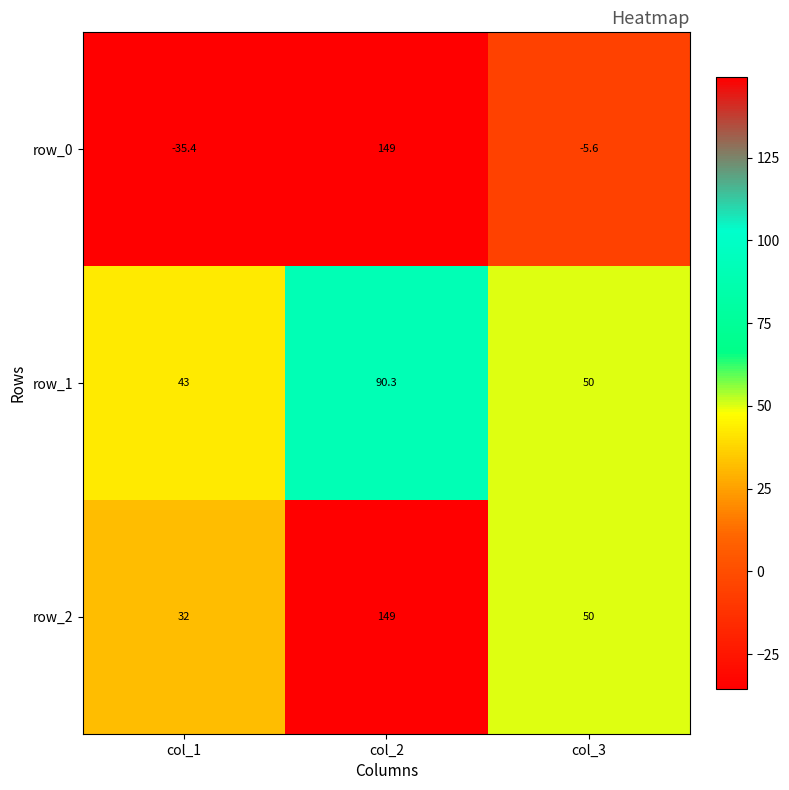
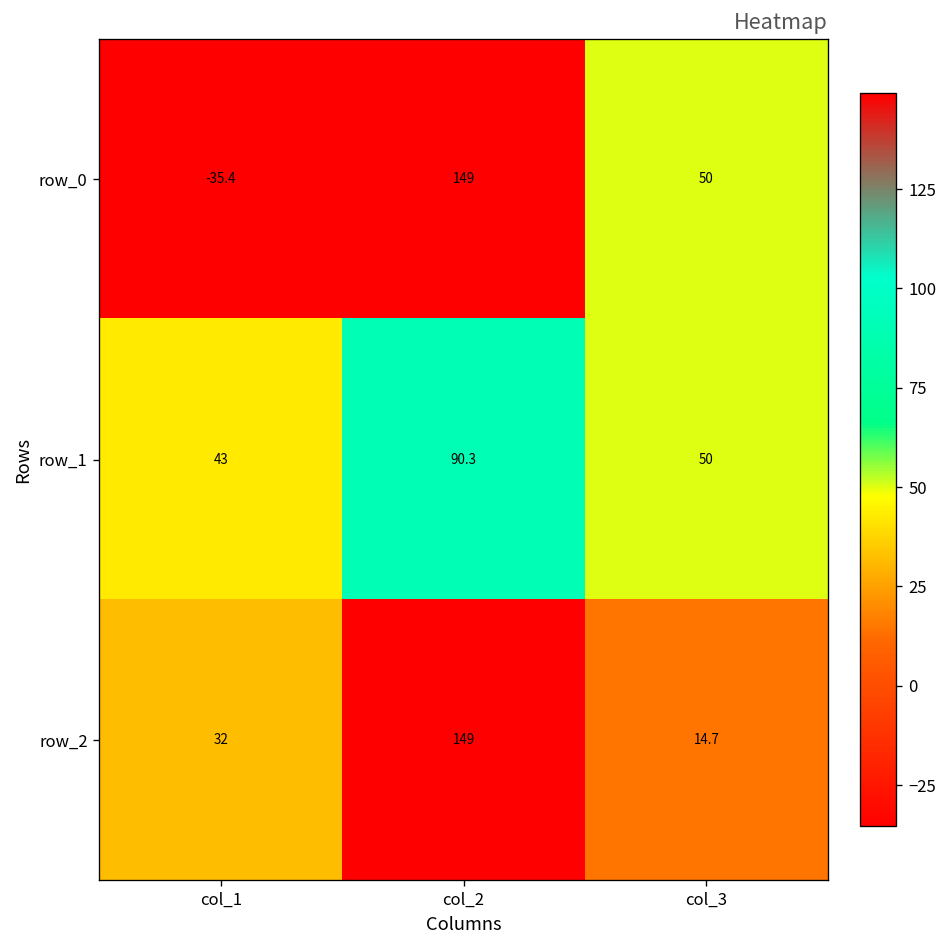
  {
    "row_0": {
      "col_1": -35.4,
      "col_2": 149,
-     "col_3": -5.6
+     "col_3": 50
    },
    "row_1": {
      "col_1": 43,
      "col_2": 90.3,
      "col_3": 50
    },
    "row_2": {
      "col_1": 32,
      "col_2": 149,
-     "col_3": 50
+     "col_3": 14.7
    }
  }
